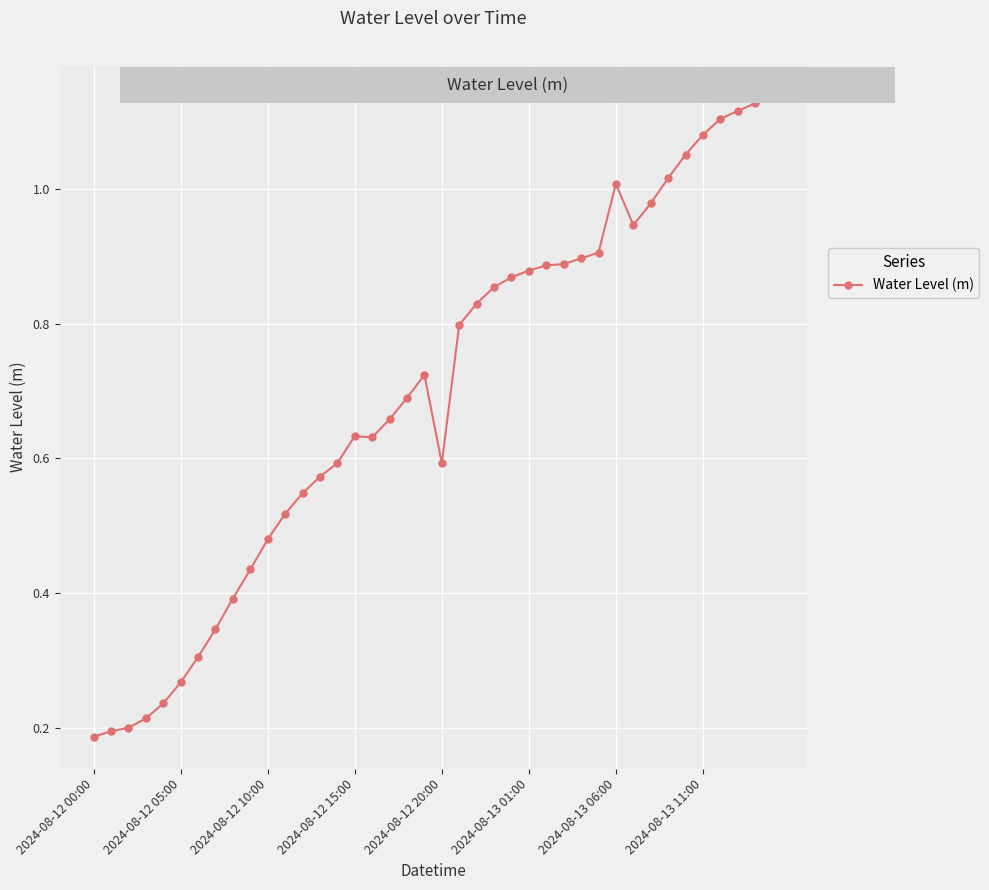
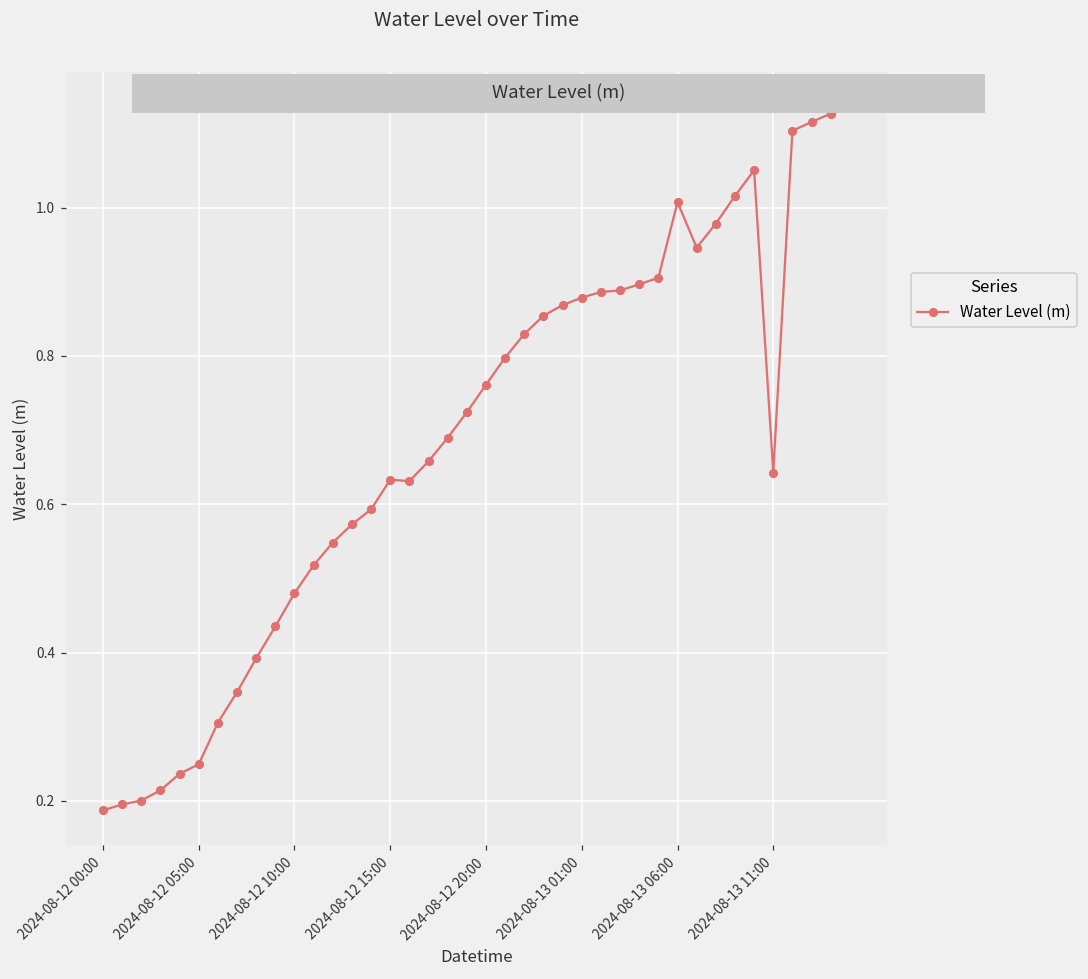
  {
    "2024-08-12 00:00": 0.19,
-   "2024-08-12 05:00": 0.27,
+   "2024-08-12 05:00": 0.25,
    "2024-08-12 10:00": 0.48,
    "2024-08-12 15:00": 0.63,
-   "2024-08-12 20:00": 0.59,
+   "2024-08-12 20:00": 0.76,
    "2024-08-13 01:00": 0.88,
    "2024-08-13 06:00": 1.01,
-   "2024-08-13 11:00": 1.08
+   "2024-08-13 11:00": 0.64
  }
